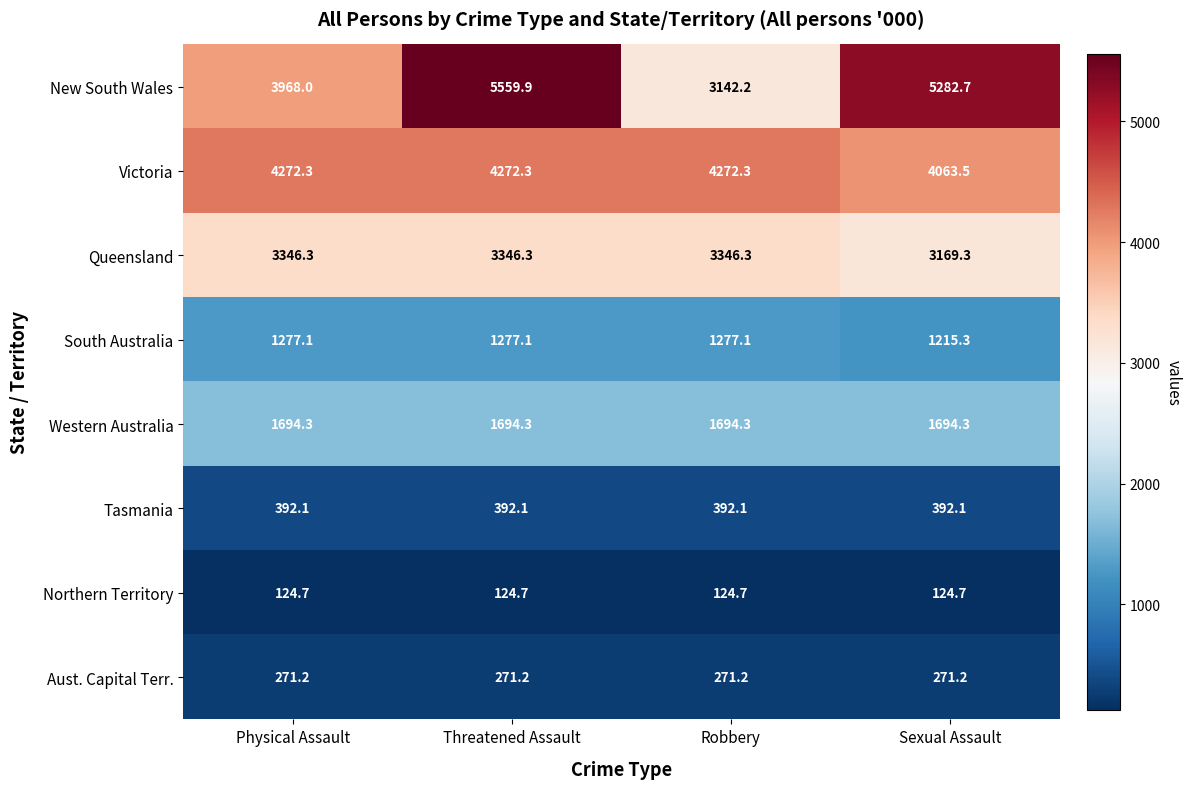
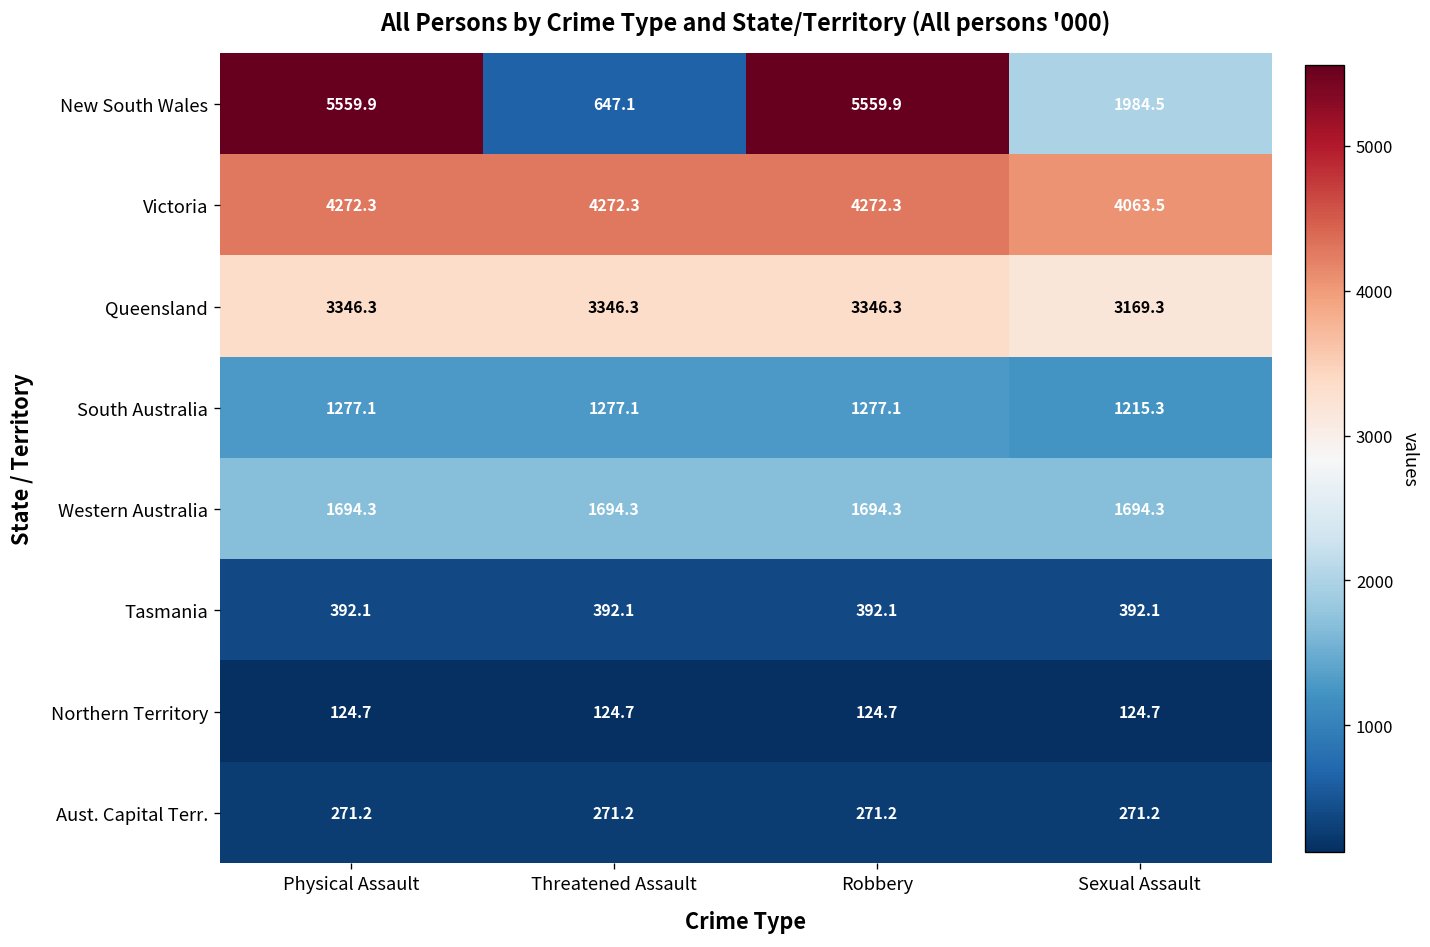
  {
    "New South Wales": {
-     "Physical Assault": 3968.0,
-     "Threatened Assault": 5559.9,
-     "Robbery": 3142.2,
-     "Sexual Assault": 5282.7
+     "Physical Assault": 5559.9,
+     "Threatened Assault": 647.1,
+     "Robbery": 5559.9,
+     "Sexual Assault": 1984.5
    },
    "Victoria": {
      "Physical Assault": 4272.3,
      "Threatened Assault": 4272.3,
      "Robbery": 4272.3,
      "Sexual Assault": 4063.5
    },
    "Queensland": {
      "Physical Assault": 3346.3,
      "Threatened Assault": 3346.3,
      "Robbery": 3346.3,
      "Sexual Assault": 3169.3
    },
    "South Australia": {
      "Physical Assault": 1277.1,
      "Threatened Assault": 1277.1,
      "Robbery": 1277.1,
      "Sexual Assault": 1215.3
    },
    "Western Australia": {
      "Physical Assault": 1694.3,
      "Threatened Assault": 1694.3,
      "Robbery": 1694.3,
      "Sexual Assault": 1694.3
    },
    "Tasmania": {
      "Physical Assault": 392.1,
      "Threatened Assault": 392.1,
      "Robbery": 392.1,
      "Sexual Assault": 392.1
    },
    "Northern Territory": {
      "Physical Assault": 124.7,
      "Threatened Assault": 124.7,
      "Robbery": 124.7,
      "Sexual Assault": 124.7
    },
    "Aust. Capital Terr.": {
      "Physical Assault": 271.2,
      "Threatened Assault": 271.2,
      "Robbery": 271.2,
      "Sexual Assault": 271.2
    }
  }
